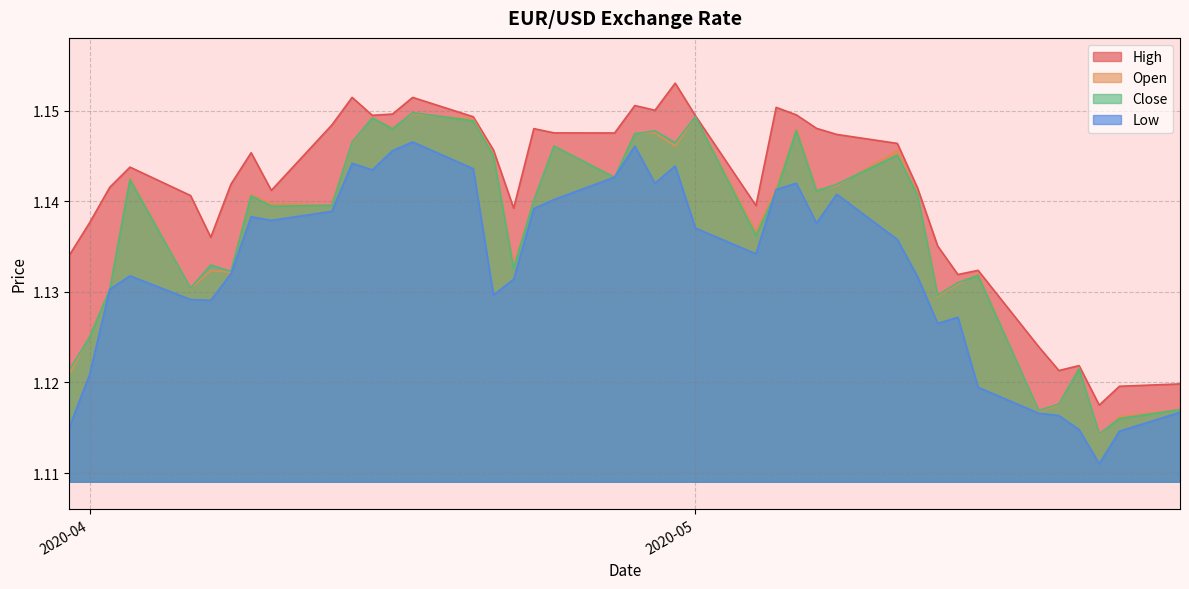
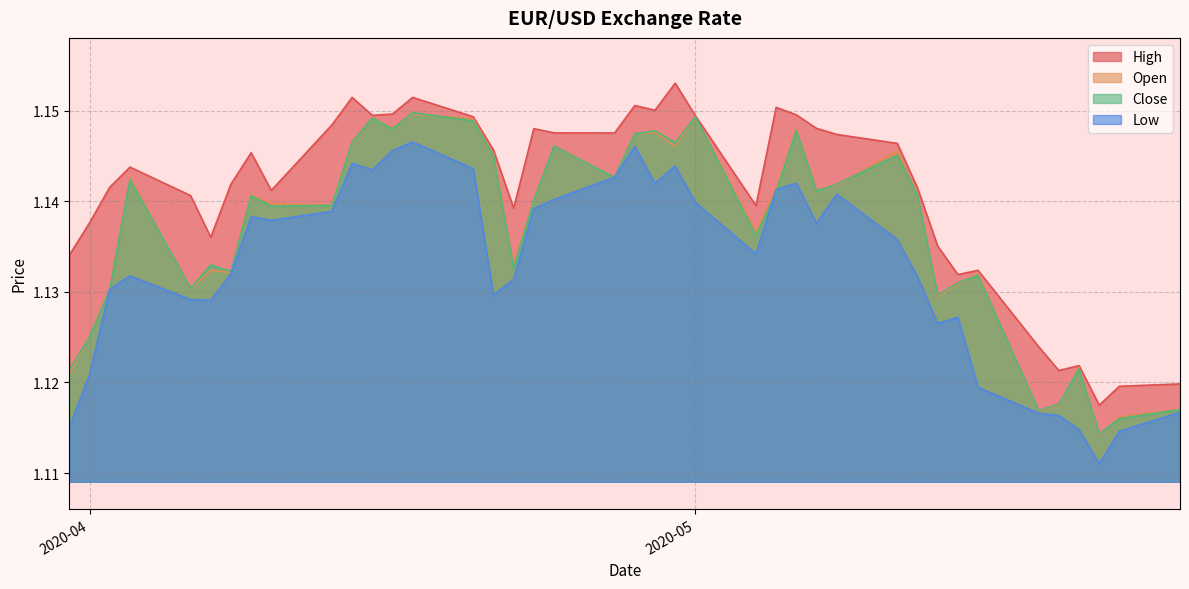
  {
    "Low": {
      "2020-04": 1.121,
-     "2020-05": 1.137
+     "2020-05": 1.140
    }
  }
